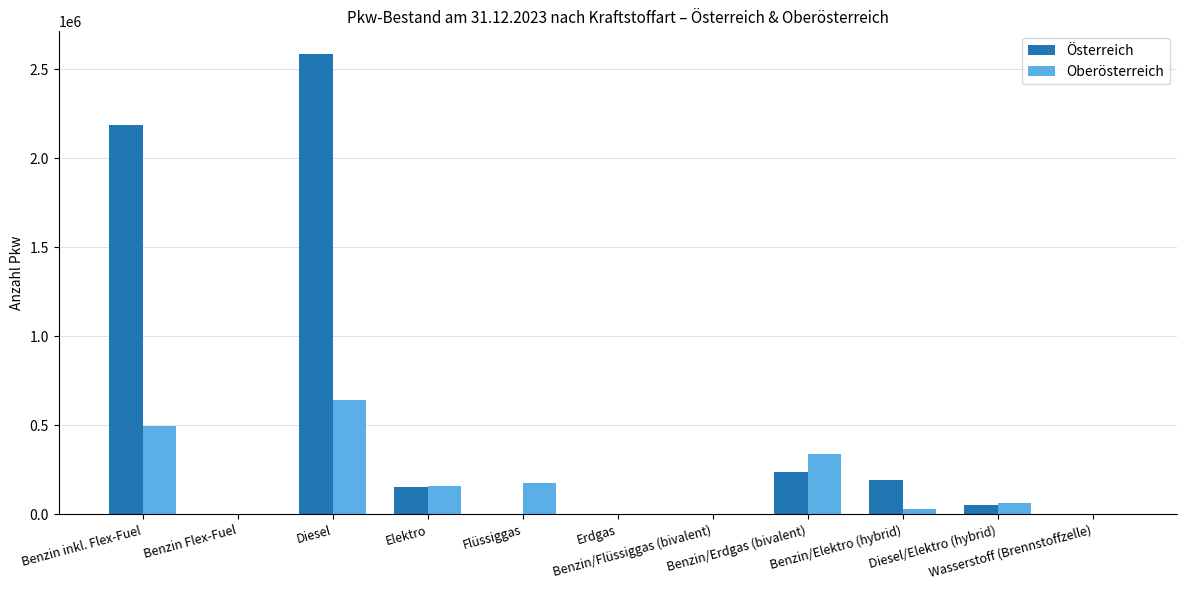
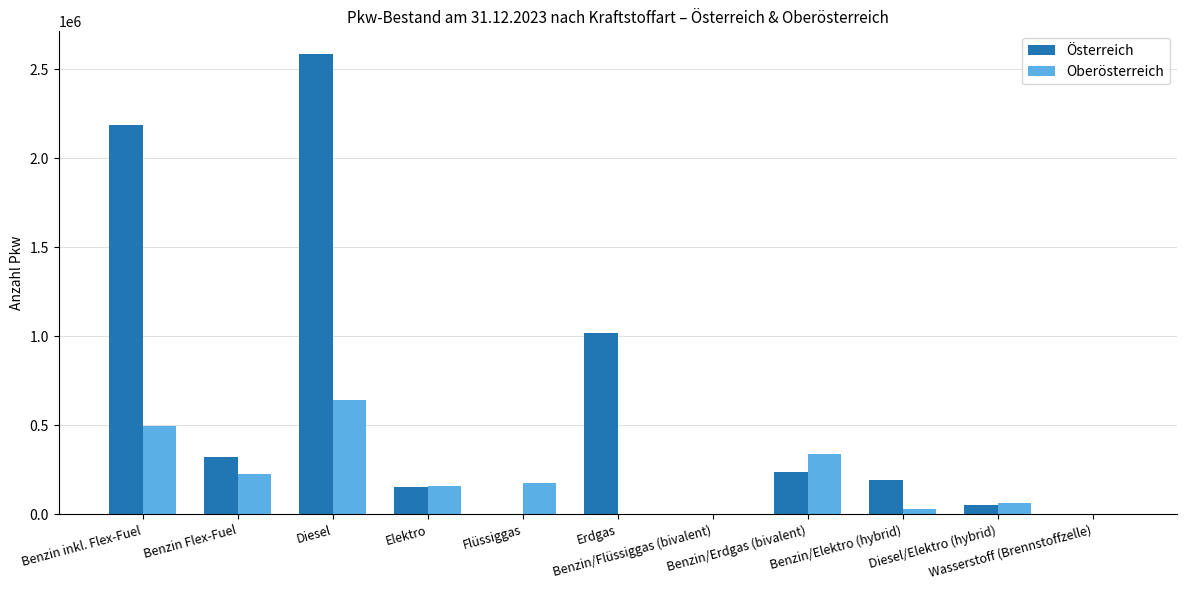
  {
    "Österreich": {
      "Benzin inkl. Flex-Fuel": 2190000,
-     "Benzin Flex-Fuel": 0,
+     "Benzin Flex-Fuel": 320000,
      "Diesel": 2580000,
      "Elektro": 160000,
-     "Erdgas": 0,
+     "Erdgas": 1020000,
      "Benzin/Erdgas (bivalent)": 240000,
      "Benzin/Elektro (hybrid)": 200000,
      "Diesel/Elektro (hybrid)": 60000
    },
    "Oberösterreich": {
      "Benzin inkl. Flex-Fuel": 500000,
-     "Benzin Flex-Fuel": 0,
+     "Benzin Flex-Fuel": 230000,
      "Diesel": 640000,
      "Elektro": 160000,
      "Flüssiggas": 170000,
      "Benzin/Erdgas (bivalent)": 340000,
      "Benzin/Elektro (hybrid)": 30000,
      "Diesel/Elektro (hybrid)": 70000
    }
  }
